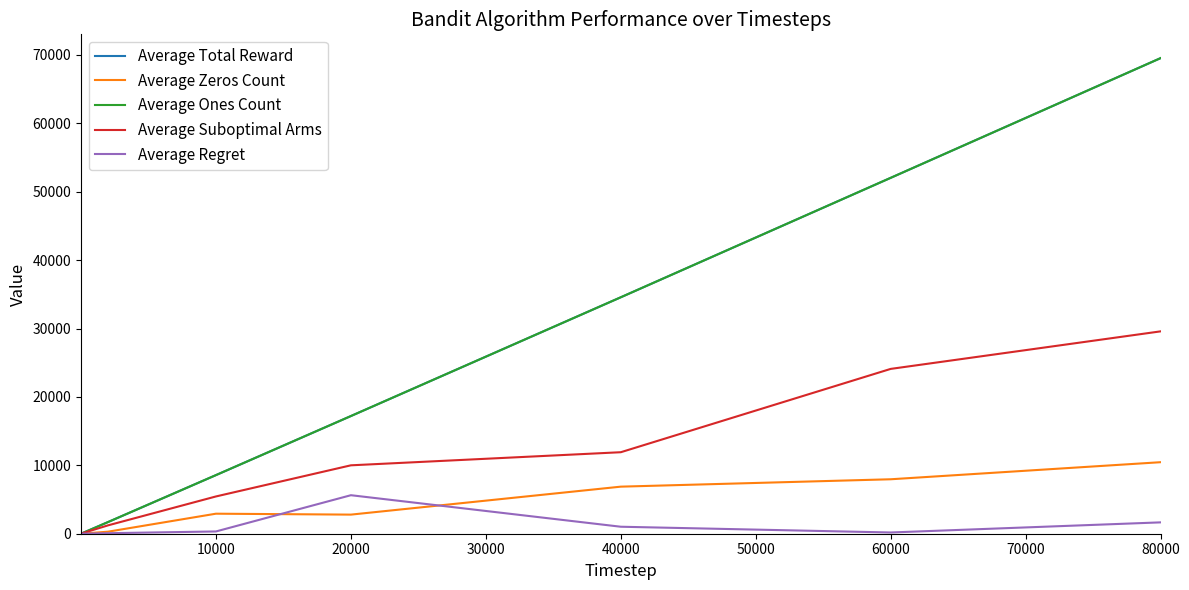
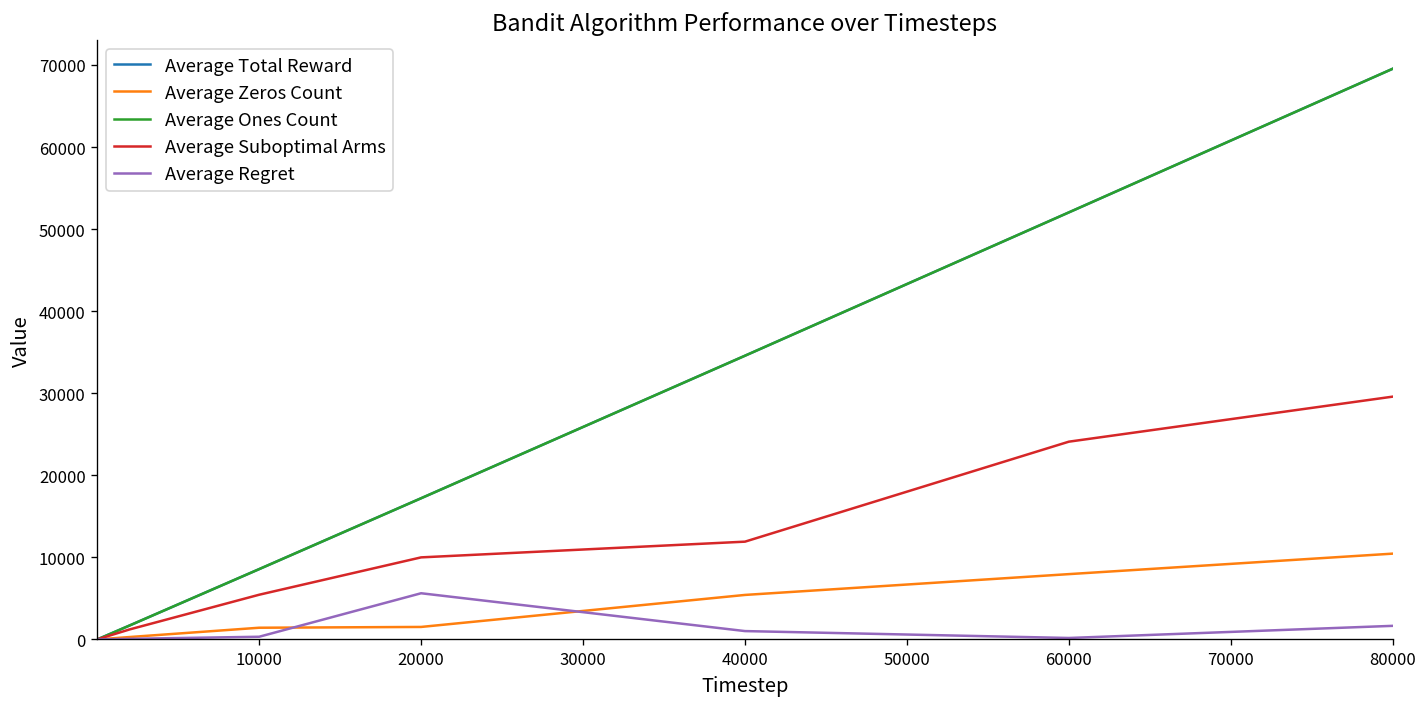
  {
    "Average Ones Count": {
      "10000": 9000,
      "20000": 17000,
      "40000": 35000,
      "60000": 52000,
      "80000": 70000
    },
    "Average Zeros Count": {
-     "10000": 3000,
-     "20000": 3000,
-     "40000": 7000,
+     "10000": 1000,
+     "20000": 2000,
+     "40000": 5000,
      "60000": 8000,
      "80000": 10000
    },
    "Average Suboptimal Arms": {
      "10000": 5000,
      "20000": 10000,
      "40000": 12000,
      "60000": 24000,
      "80000": 30000
    },
    "Average Regret": {
      "10000": 0,
      "20000": 6000,
      "40000": 1000,
      "60000": 0,
      "80000": 2000
    }
  }
